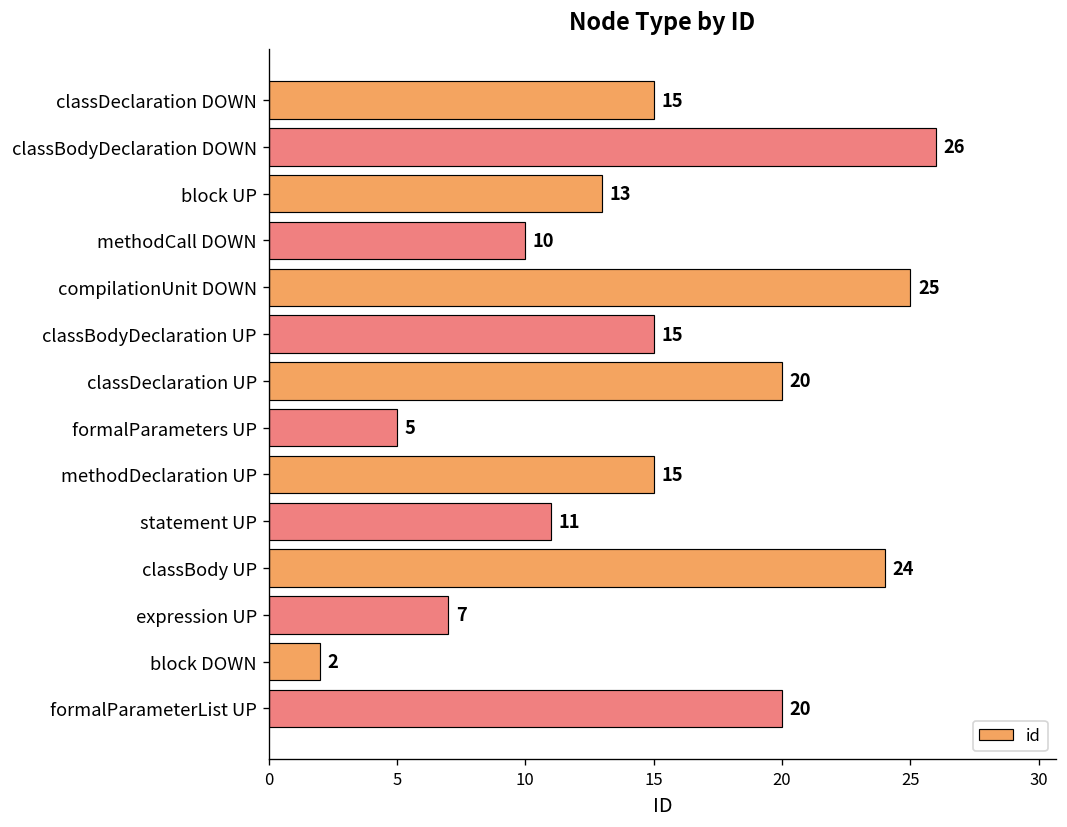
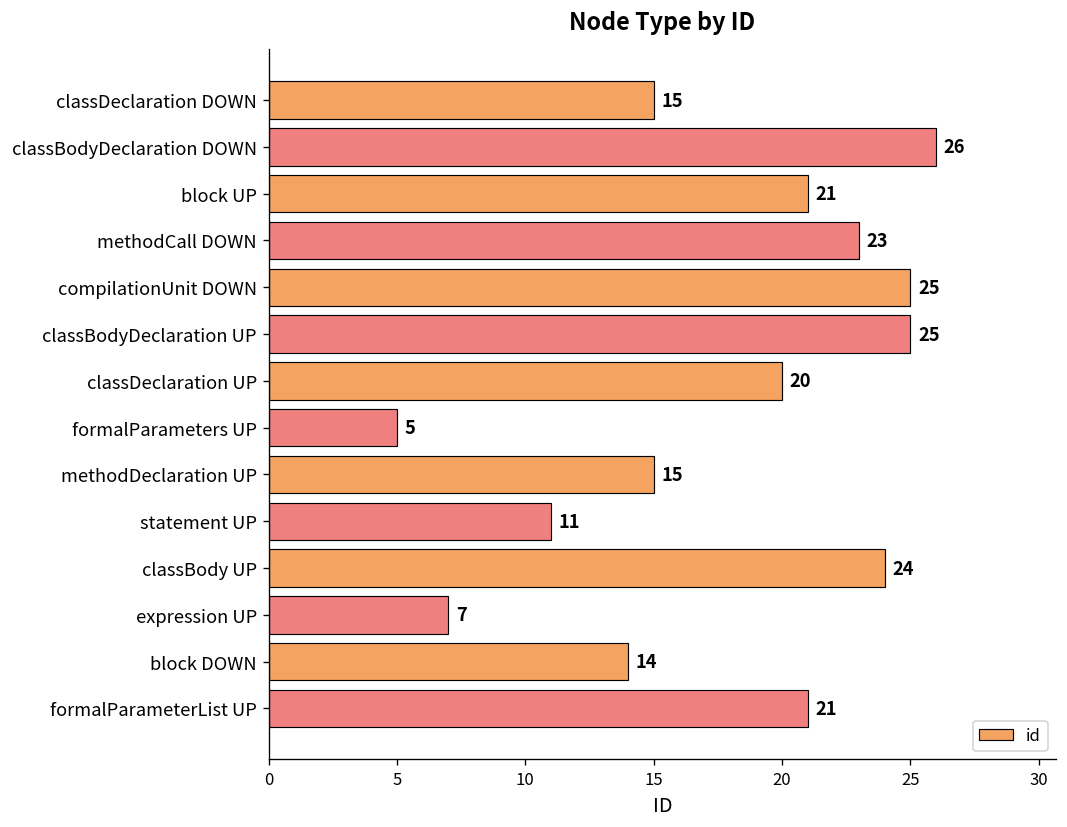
  {
    "classDeclaration DOWN": 15,
    "classBodyDeclaration DOWN": 26,
-   "block UP": 13,
-   "methodCall DOWN": 10,
+   "block UP": 21,
+   "methodCall DOWN": 23,
    "compilationUnit DOWN": 25,
-   "classBodyDeclaration UP": 15,
+   "classBodyDeclaration UP": 25,
    "classDeclaration UP": 20,
    "formalParameters UP": 5,
    "methodDeclaration UP": 15,
    "statement UP": 11,
    "classBody UP": 24,
    "expression UP": 7,
-   "block DOWN": 2,
-   "formalParameterList UP": 20
+   "block DOWN": 14,
+   "formalParameterList UP": 21
  }
